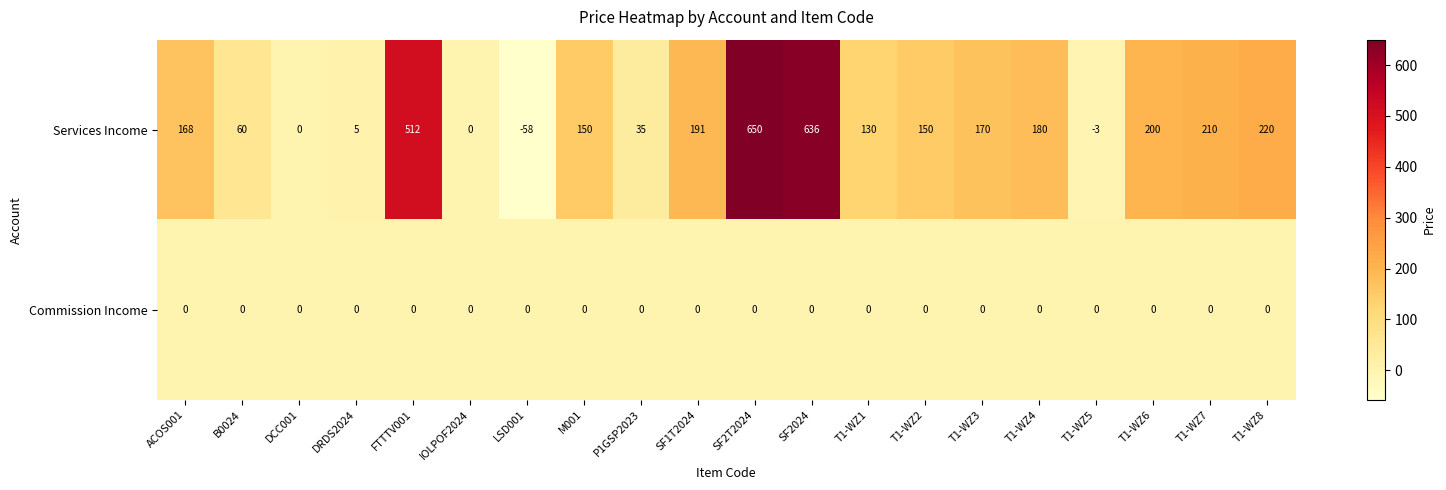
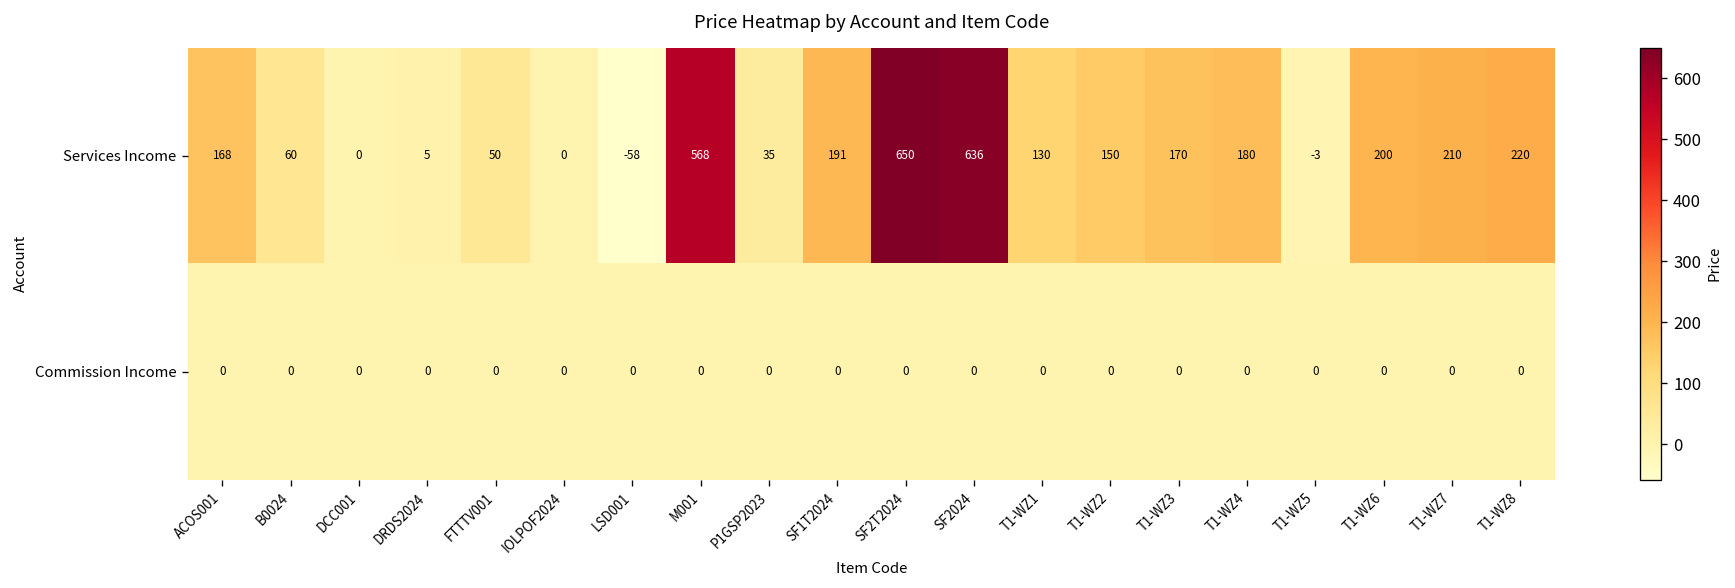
  {
    "Services Income": {
      "ACOS001": 168,
      "B0024": 60,
      "DCC001": 0,
      "DRDS2024": 5,
-     "FTTTV001": 512,
+     "FTTTV001": 50,
      "IOLPOF2024": 0,
      "LSD001": -58,
-     "M001": 150,
+     "M001": 568,
      "P1GSP2023": 35,
      "SF1T2024": 191,
      "SF2T2024": 650,
      "SF2024": 636,
      "T1-WZ1": 130,
      "T1-WZ2": 150,
      "T1-WZ3": 170,
      "T1-WZ4": 180,
      "T1-WZ5": -3,
      "T1-WZ6": 200,
      "T1-WZ7": 210,
      "T1-WZ8": 220
    },
    "Commission Income": {
      "ACOS001": 0,
      "B0024": 0,
      "DCC001": 0,
      "DRDS2024": 0,
      "FTTTV001": 0,
      "IOLPOF2024": 0,
      "LSD001": 0,
      "M001": 0,
      "P1GSP2023": 0,
      "SF1T2024": 0,
      "SF2T2024": 0,
      "SF2024": 0,
      "T1-WZ1": 0,
      "T1-WZ2": 0,
      "T1-WZ3": 0,
      "T1-WZ4": 0,
      "T1-WZ5": 0,
      "T1-WZ6": 0,
      "T1-WZ7": 0,
      "T1-WZ8": 0
    }
  }
